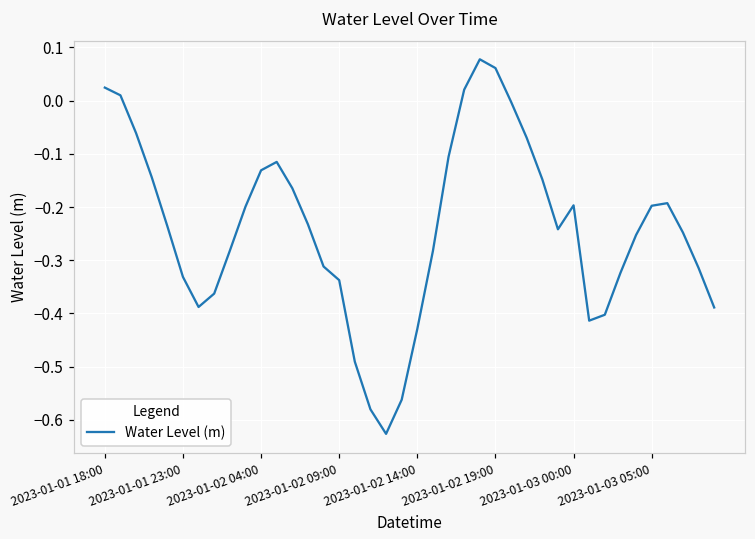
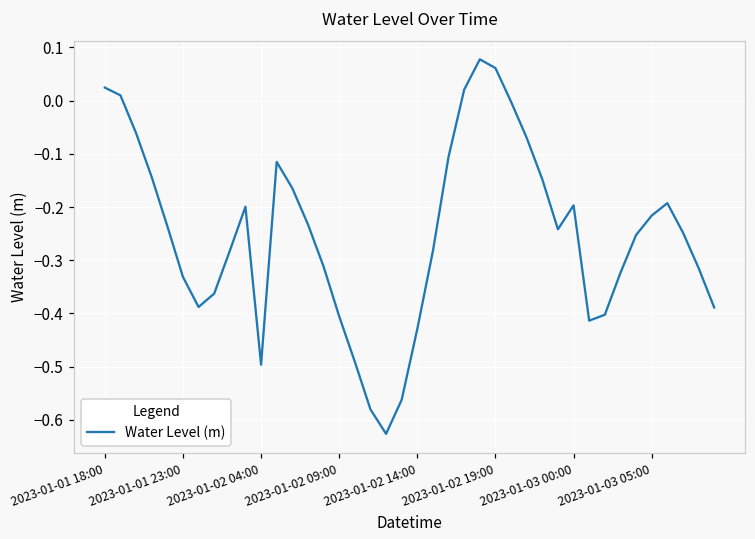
  {
    "2023-01-01 18:00": 0.02,
    "2023-01-01 23:00": -0.33,
-   "2023-01-02 04:00": -0.13,
-   "2023-01-02 09:00": -0.34,
+   "2023-01-02 04:00": -0.50,
+   "2023-01-02 09:00": -0.41,
    "2023-01-02 14:00": -0.43,
    "2023-01-02 19:00": 0.06,
    "2023-01-03 00:00": -0.20,
-   "2023-01-03 05:00": -0.20
+   "2023-01-03 05:00": -0.22
  }
